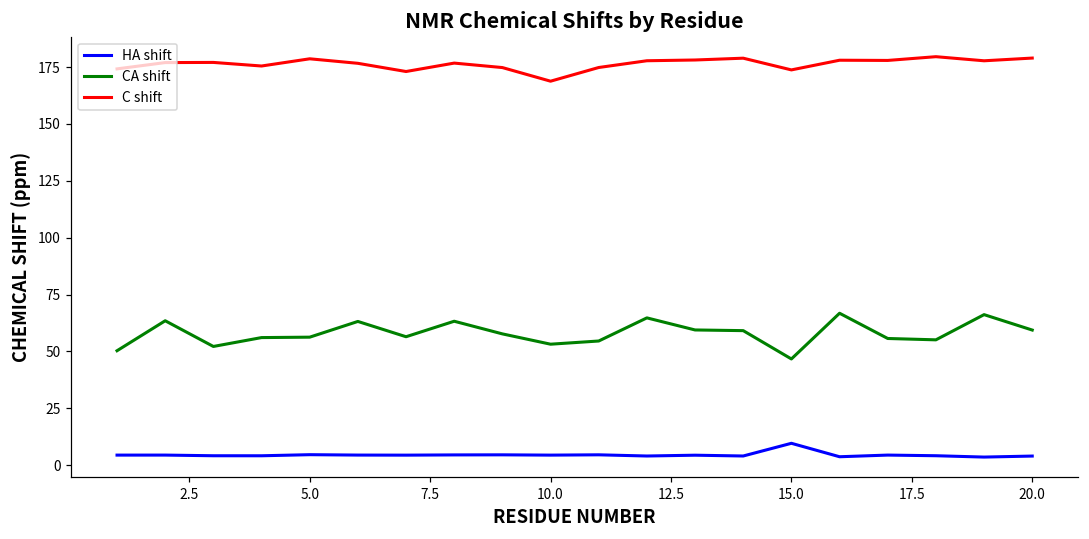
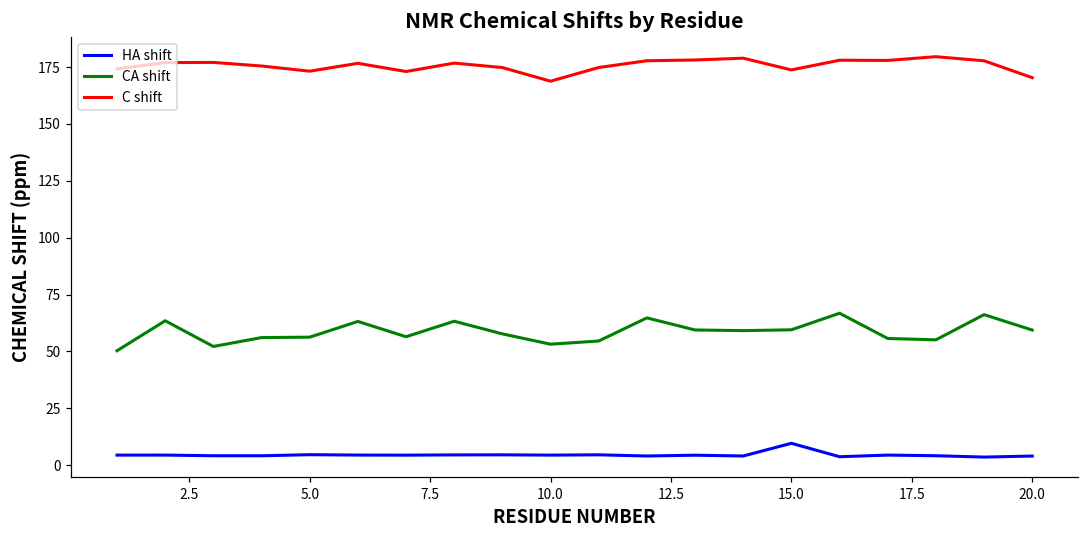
  {
    "HA shift": {
      "5.0": 5,
      "10.0": 4,
      "15.0": 10,
      "20.0": 4
    },
    "CA shift": {
      "5.0": 56,
      "10.0": 53,
-     "15.0": 47,
+     "15.0": 60,
      "20.0": 59
    },
    "C shift": {
-     "5.0": 179,
+     "5.0": 173,
      "10.0": 169,
      "15.0": 174,
-     "20.0": 179
+     "20.0": 170
    }
  }
